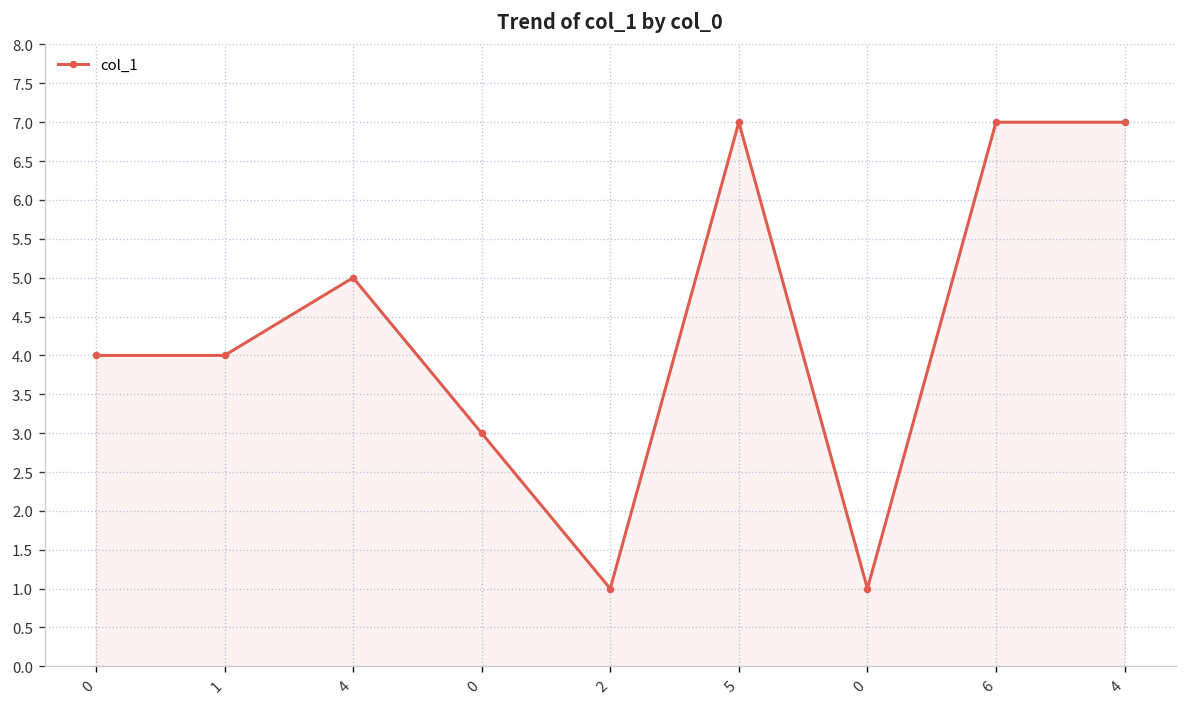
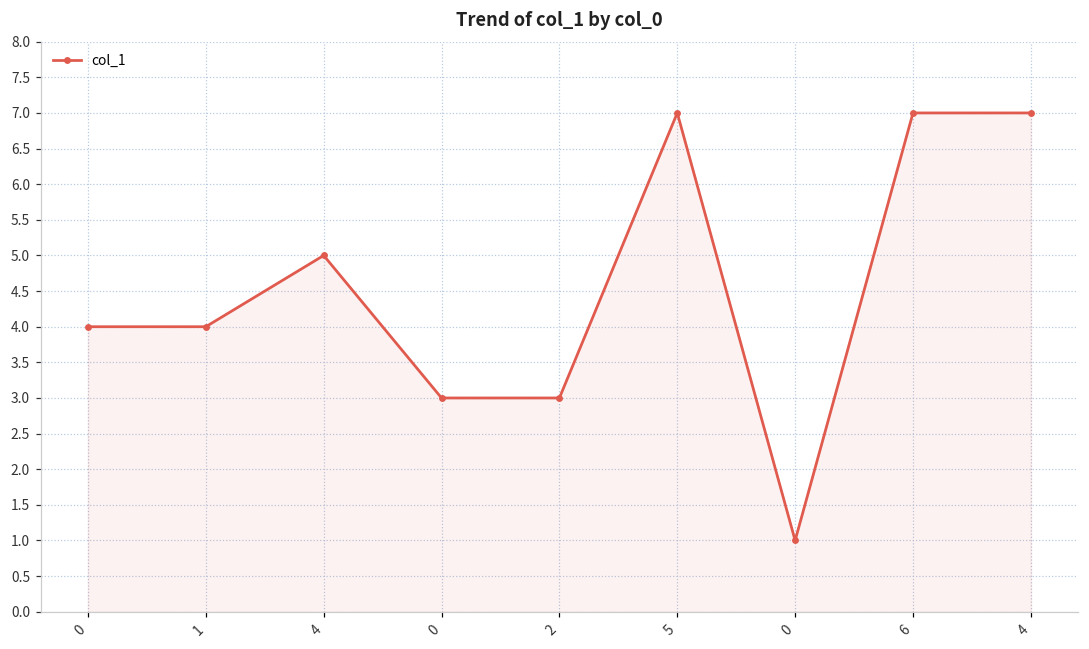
  {
    "1": 4,
-   "2": 1,
+   "2": 3,
    "5": 7,
    "6": 7
  }
